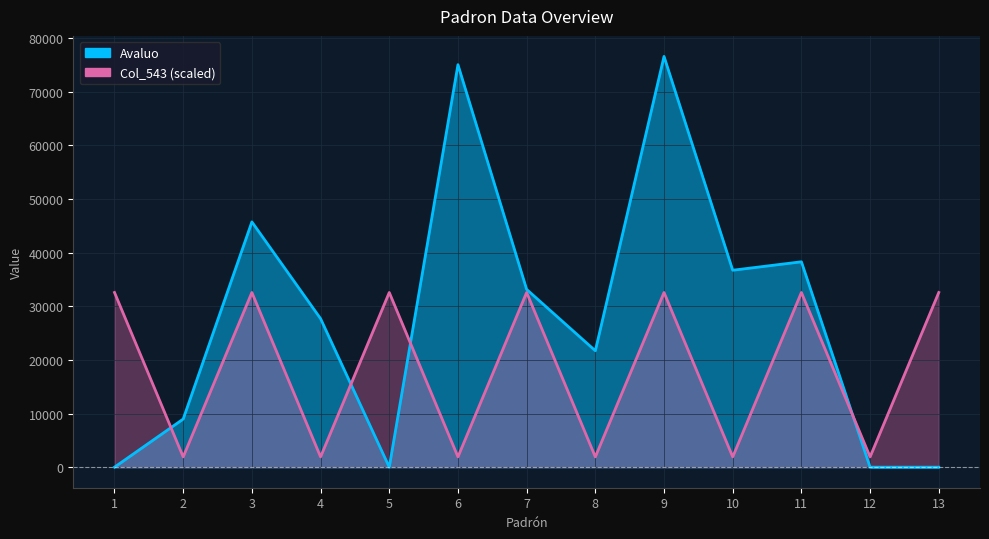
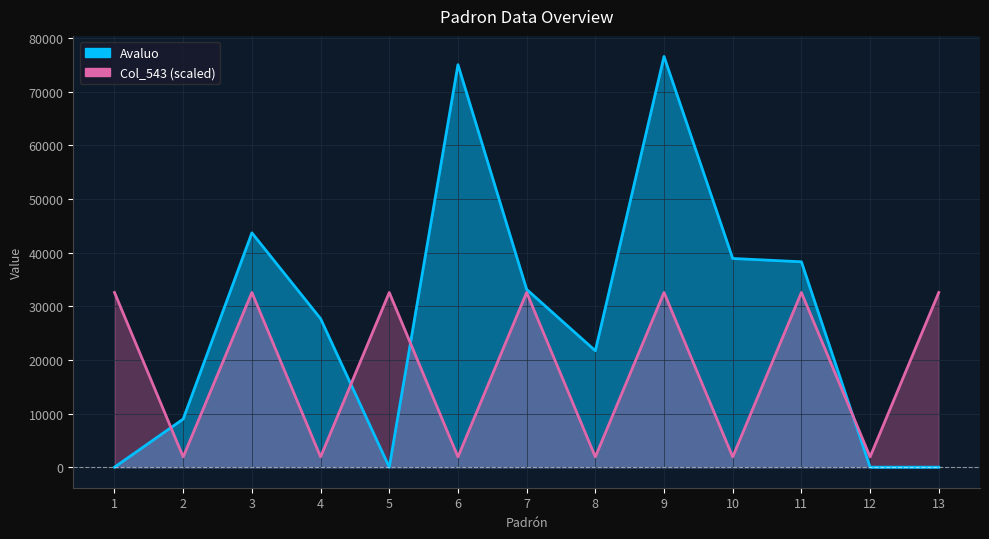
  {
    "Avaluo": {
      "1": 0,
      "2": 9000,
-     "3": 46000,
+     "3": 44000,
      "4": 28000,
      "5": 0,
      "6": 75000,
      "7": 33000,
      "8": 22000,
      "9": 77000,
-     "10": 37000,
+     "10": 39000,
      "11": 38000,
      "12": 0,
      "13": 0
    },
    "Col_543 (scaled)": {
      "1": 33000,
      "2": 2000,
      "3": 33000,
      "4": 2000,
      "5": 33000,
      "6": 2000,
      "7": 33000,
      "8": 2000,
      "9": 33000,
      "10": 2000,
      "11": 33000,
      "12": 2000,
      "13": 33000
    }
  }
